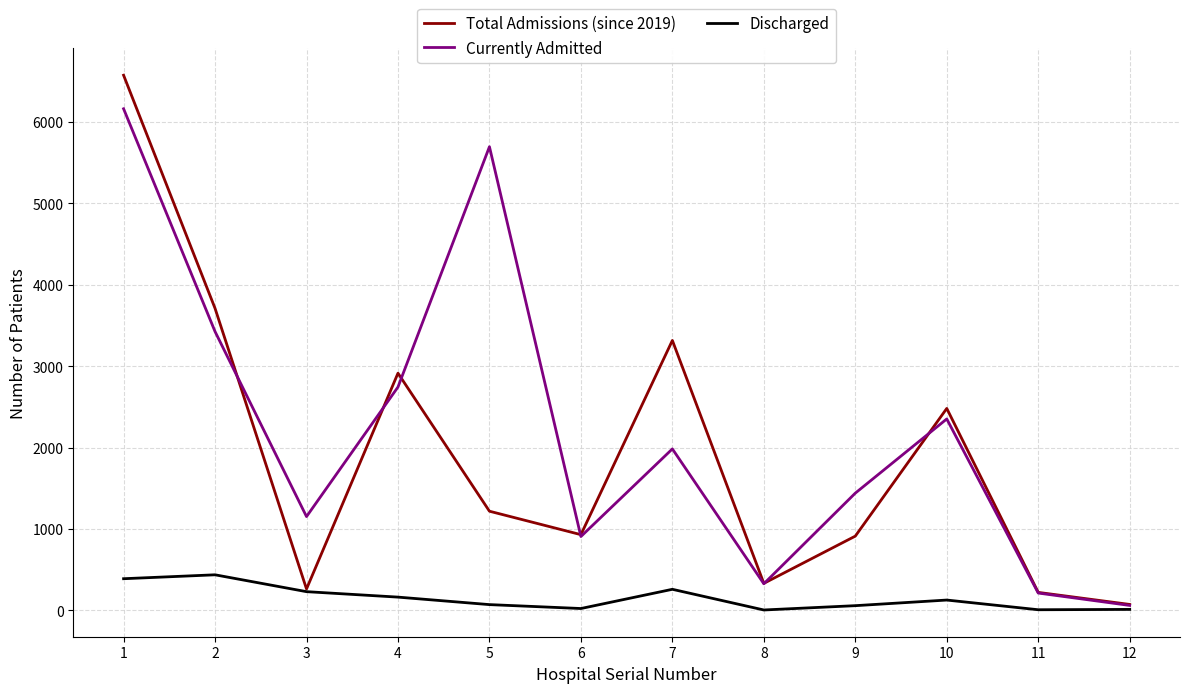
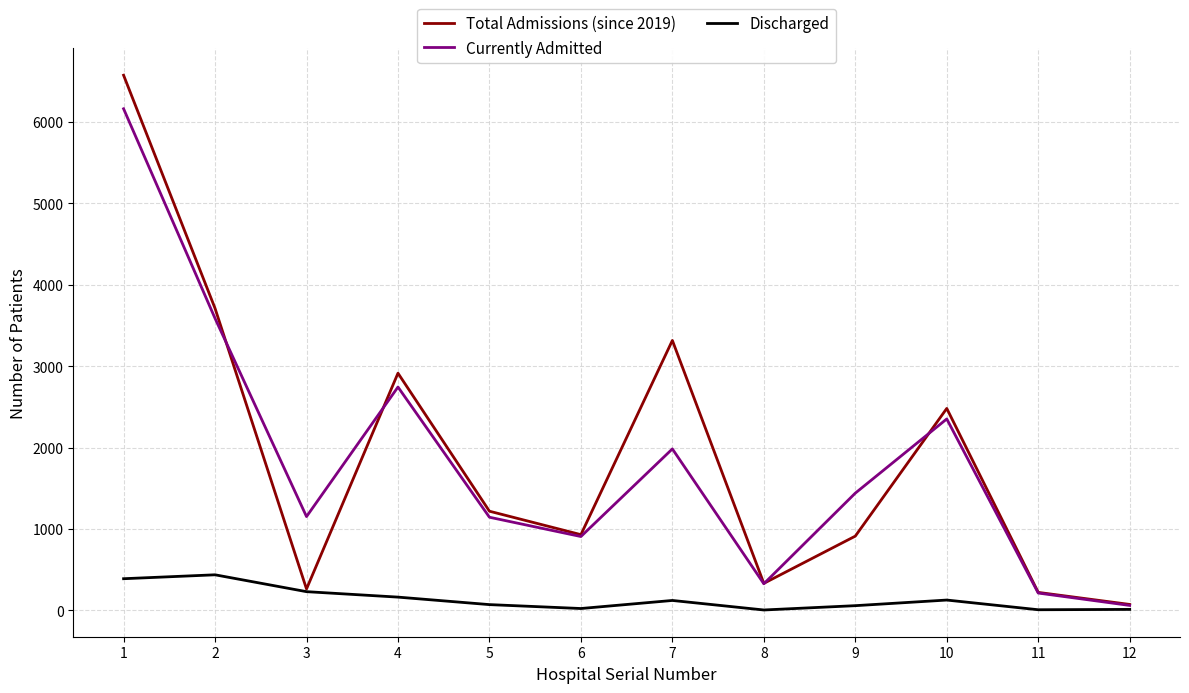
  {
    "Total Admissions (since 2019)": {
      "1": 6600,
      "2": 3700,
      "3": 300,
      "4": 2900,
      "5": 1200,
      "7": 3300,
      "9": 900,
      "10": 2500
    },
    "Currently Admitted": {
      "1": 6200,
-     "2": 3400,
+     "2": 3600,
      "3": 1200,
      "4": 2700,
-     "5": 5700,
+     "5": 1100,
      "7": 2000,
      "9": 1400,
      "10": 2400
    },
    "Discharged": {
      "1": 400,
      "2": 400,
      "3": 200,
      "4": 200,
      "5": 100,
      "6": 0,
-     "7": 300,
+     "7": 100,
      "8": 0,
      "9": 100,
      "10": 100,
      "11": 0,
      "12": 0
    }
  }
